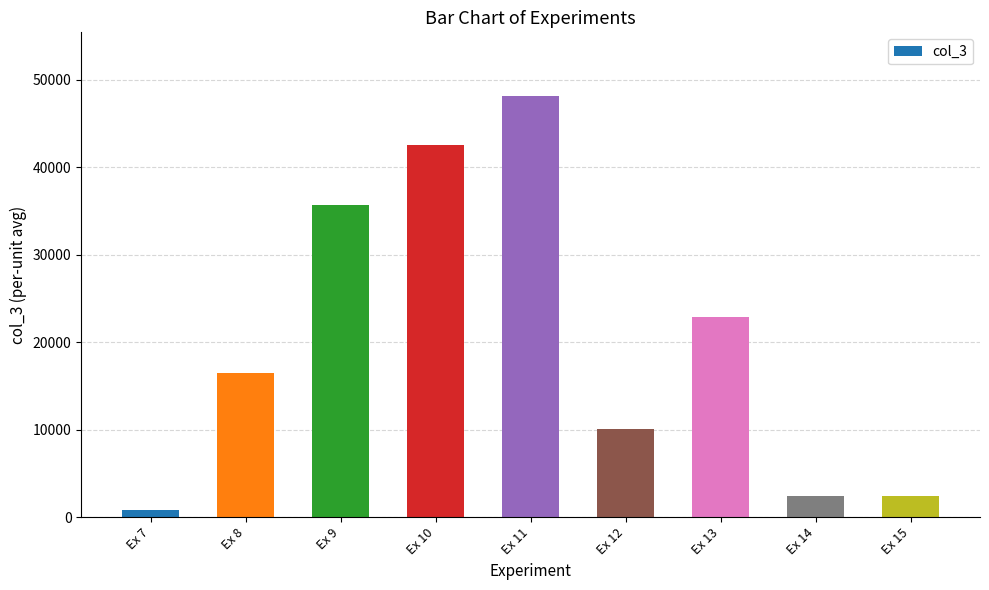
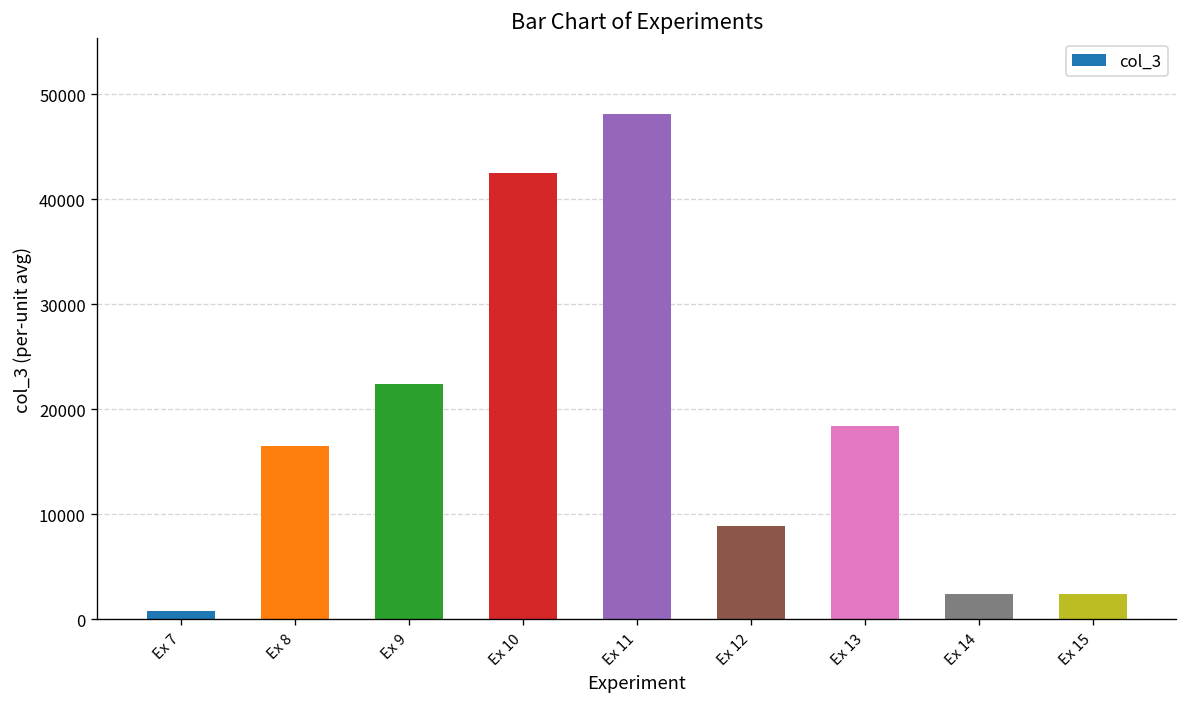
  {
    "Ex 7": 1000,
    "Ex 8": 16000,
-   "Ex 9": 36000,
+   "Ex 9": 22000,
    "Ex 10": 43000,
    "Ex 11": 48000,
-   "Ex 12": 10000,
-   "Ex 13": 23000,
+   "Ex 12": 9000,
+   "Ex 13": 18000,
    "Ex 14": 2000,
    "Ex 15": 2000
  }
